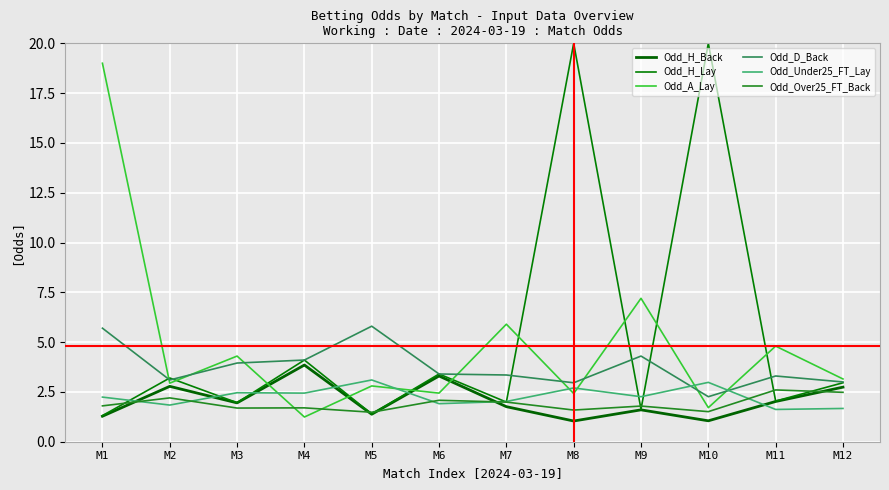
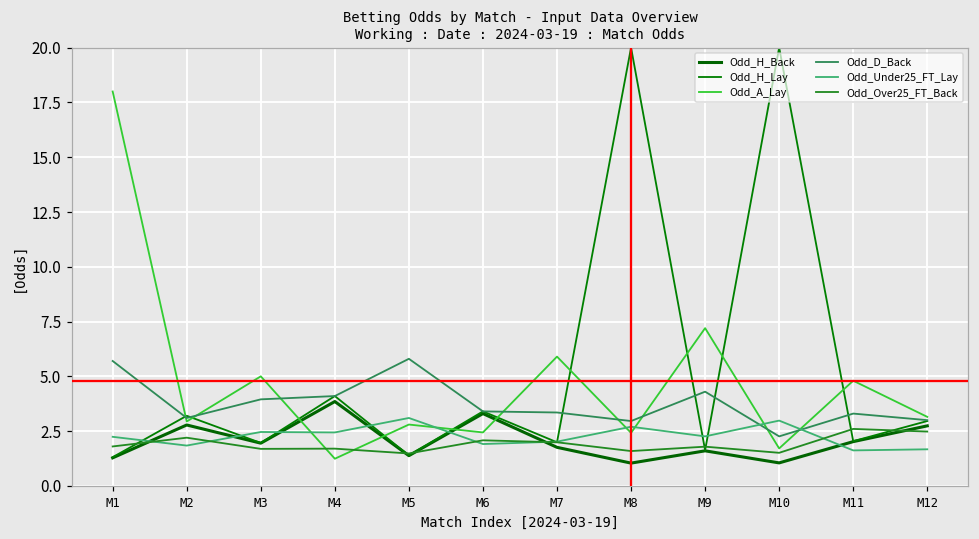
  {
    "Odd_A_Lay": {
-     "M1": 19,
+     "M1": 18,
      "M2": 2.9,
-     "M3": 4.3,
+     "M3": 5.0,
      "M4": 1.2,
      "M5": 2.8,
      "M6": 2.4,
      "M7": 5.9,
      "M8": 2.4,
      "M9": 7.2,
      "M10": 1.7,
      "M11": 4.8,
      "M12": 3.2
    }
  }
